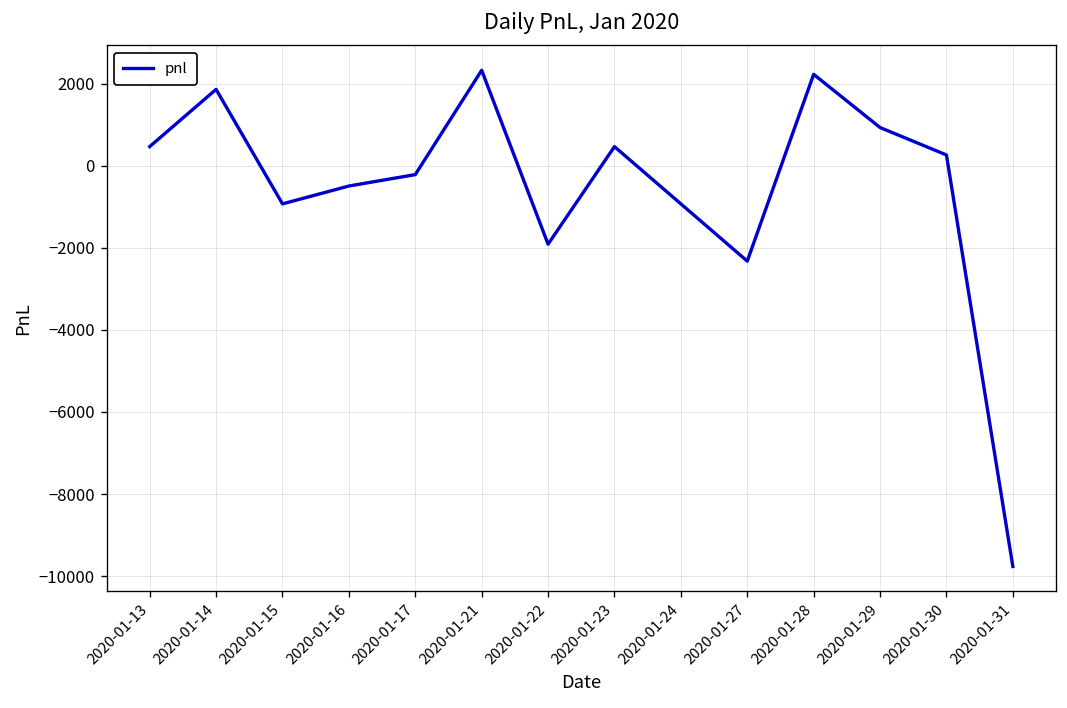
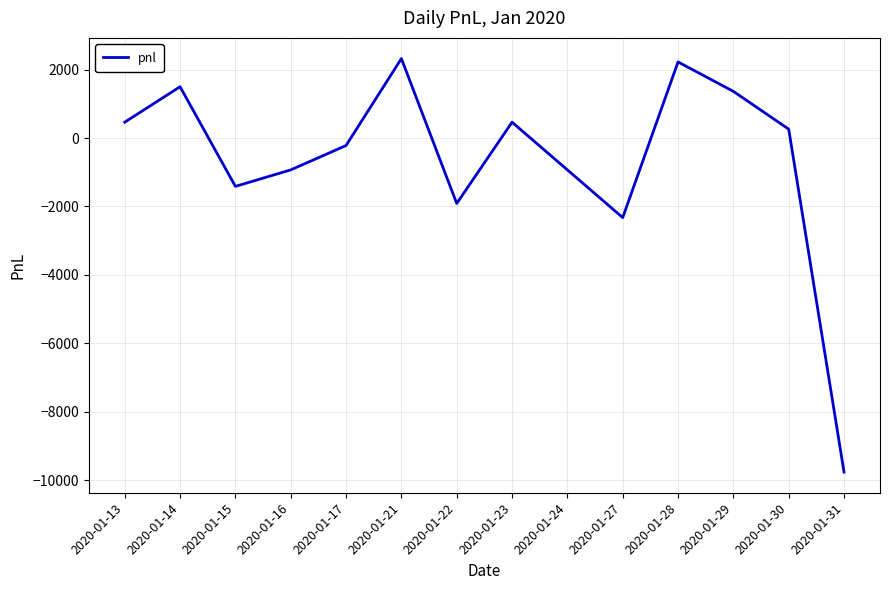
  {
    "2020-01-13": 500,
-   "2020-01-14": 1900,
-   "2020-01-15": -900,
-   "2020-01-16": -500,
+   "2020-01-14": 1500,
+   "2020-01-15": -1400,
+   "2020-01-16": -900,
    "2020-01-17": -200,
    "2020-01-21": 2300,
    "2020-01-22": -1900,
    "2020-01-23": 500,
    "2020-01-24": -900,
    "2020-01-27": -2300,
    "2020-01-28": 2200,
-   "2020-01-29": 900,
+   "2020-01-29": 1400,
    "2020-01-30": 300,
    "2020-01-31": -9800
  }
